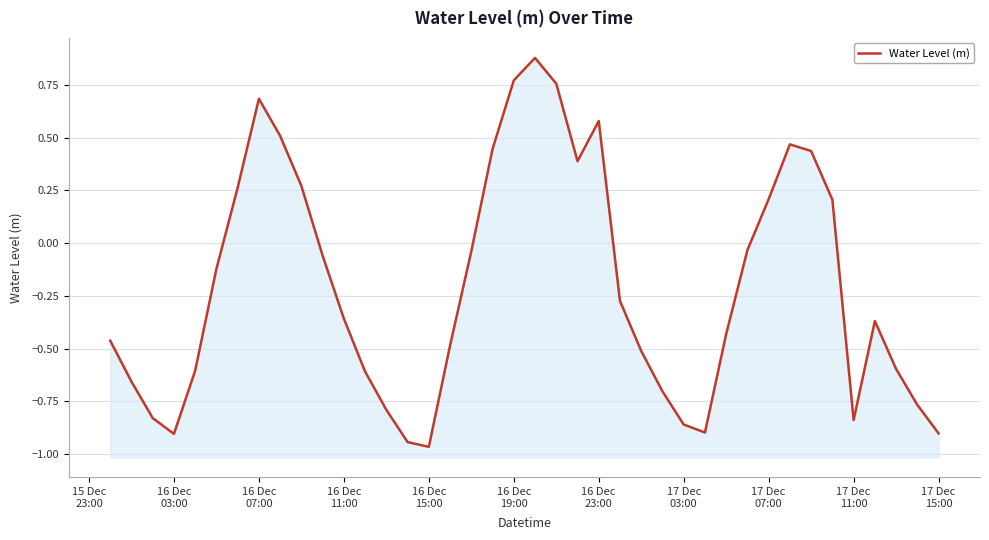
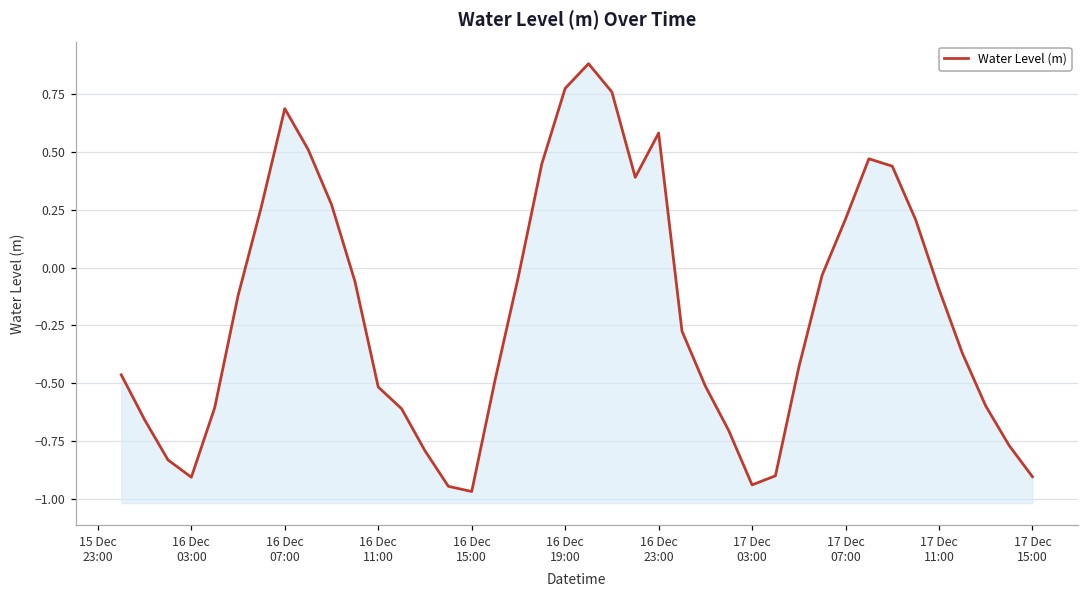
  {
    "16 Dec 03:00": -0.90,
    "16 Dec 07:00": 0.69,
-   "16 Dec 11:00": -0.36,
+   "16 Dec 11:00": -0.52,
    "16 Dec 15:00": -0.97,
    "16 Dec 19:00": 0.77,
    "16 Dec 23:00": 0.58,
-   "17 Dec 03:00": -0.86,
+   "17 Dec 03:00": -0.94,
    "17 Dec 07:00": 0.21,
-   "17 Dec 11:00": -0.84,
+   "17 Dec 11:00": -0.09,
    "17 Dec 15:00": -0.90
  }
